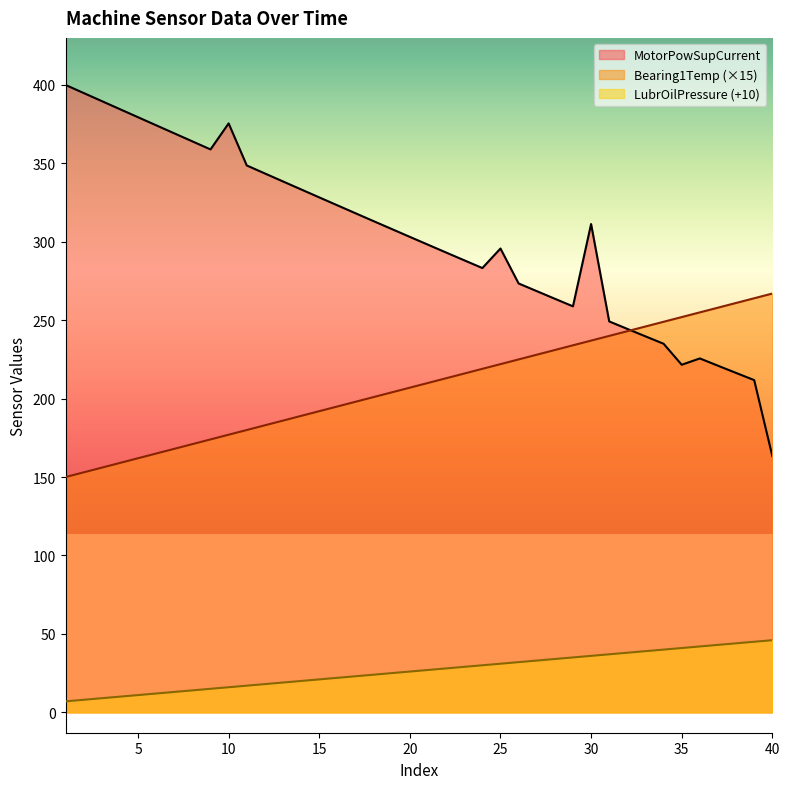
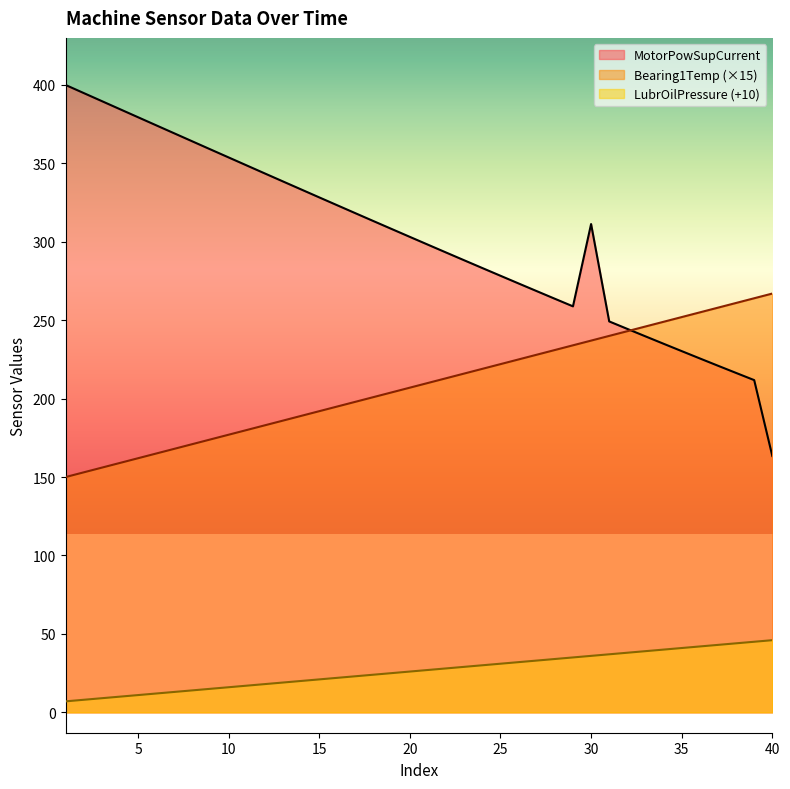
  {
    "MotorPowSupCurrent": {
      "5": 379,
-     "10": 375,
+     "10": 354,
      "15": 328,
      "20": 303,
-     "25": 296,
+     "25": 278,
      "30": 311,
-     "35": 222,
+     "35": 230,
      "40": 163
    }
  }
